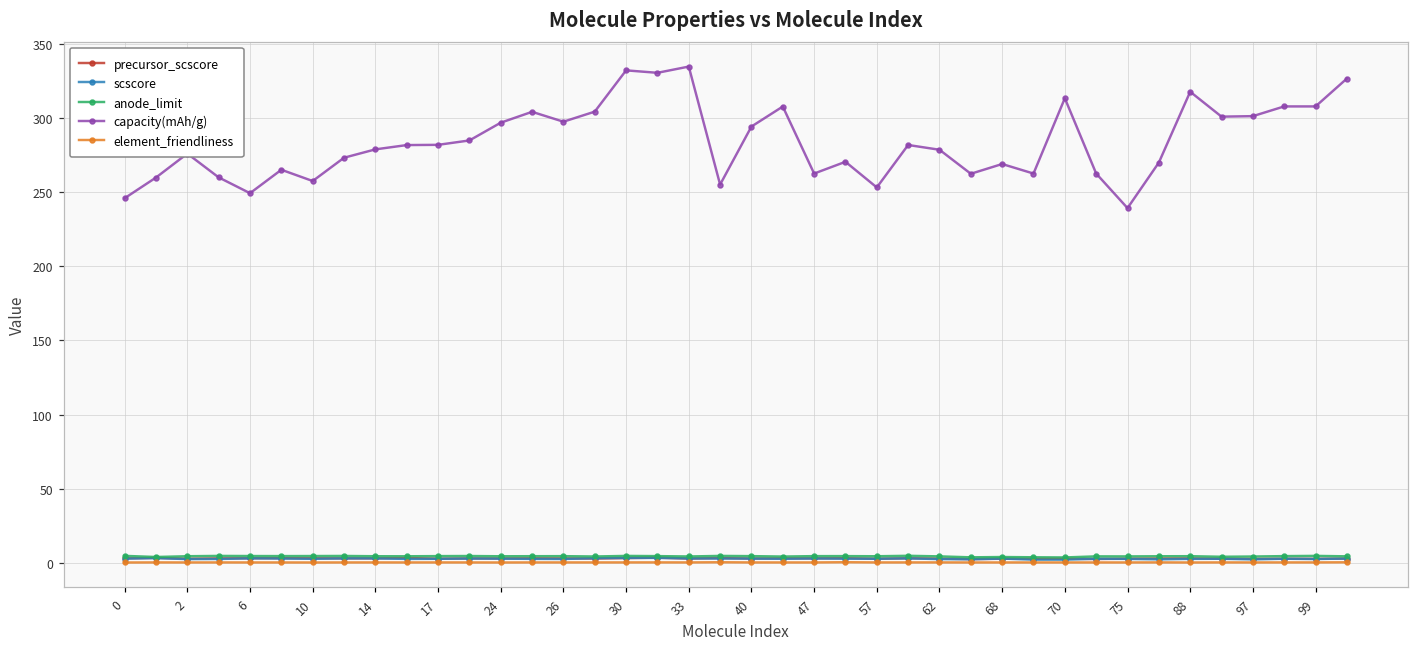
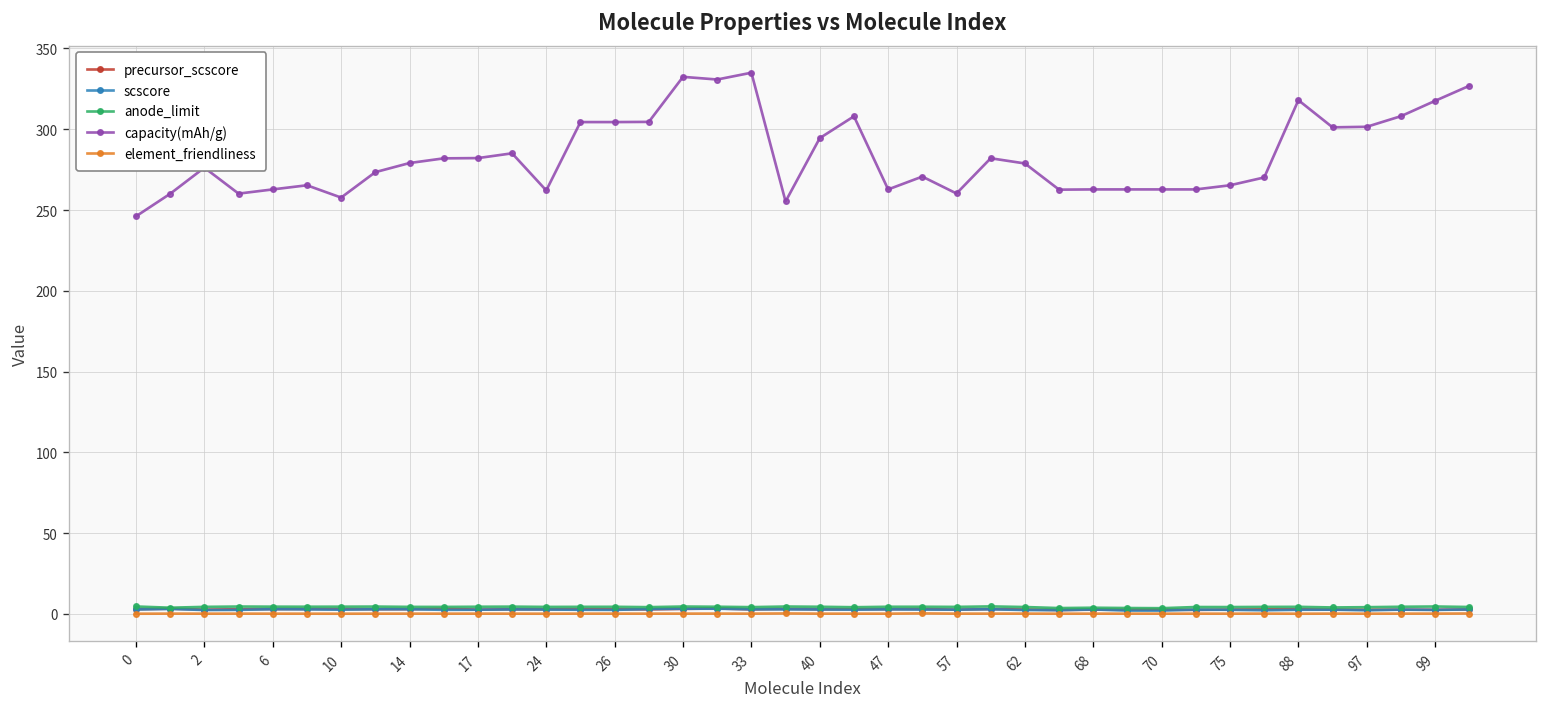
  {
    "anode_limit": {
      "99": 5
    },
    "capacity(mAh/g)": {
      "0": 246,
      "2": 276,
-     "6": 249,
+     "6": 263,
      "10": 258,
      "14": 279,
      "17": 282,
-     "24": 297,
-     "26": 298,
+     "24": 262,
+     "26": 304,
      "30": 332,
      "33": 335,
      "40": 295,
      "47": 263,
-     "57": 253,
+     "57": 260,
      "62": 279,
-     "68": 269,
-     "70": 314,
-     "75": 239,
+     "68": 263,
+     "70": 263,
+     "75": 265,
      "88": 318,
      "97": 302,
-     "99": 308
+     "99": 318
    },
    "element_friendliness": {
      "0": 0,
      "2": 0,
      "6": 0,
      "10": 0,
      "14": 0,
      "17": 0,
      "24": 0,
      "26": 0,
      "30": 0,
      "33": 0,
      "40": 0,
      "47": 0,
      "57": 0,
      "62": 0,
      "68": 0,
      "70": 0,
      "75": 0,
      "88": 0,
      "97": 0,
      "99": 0
    }
  }
